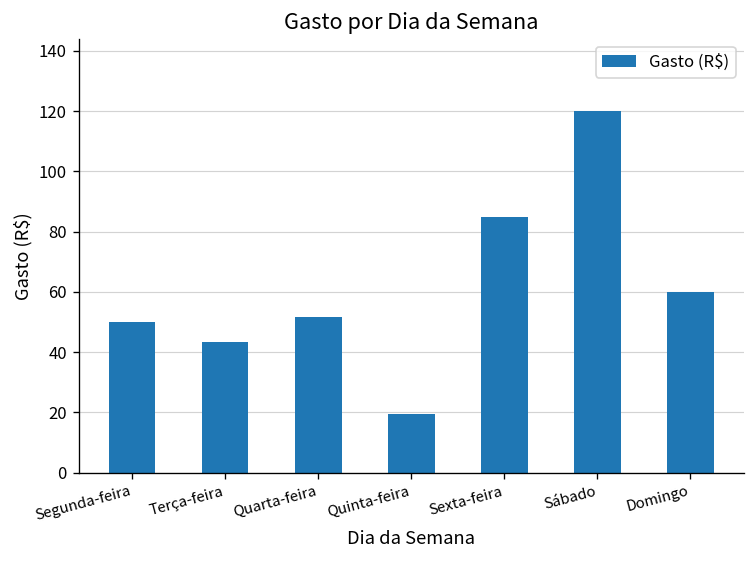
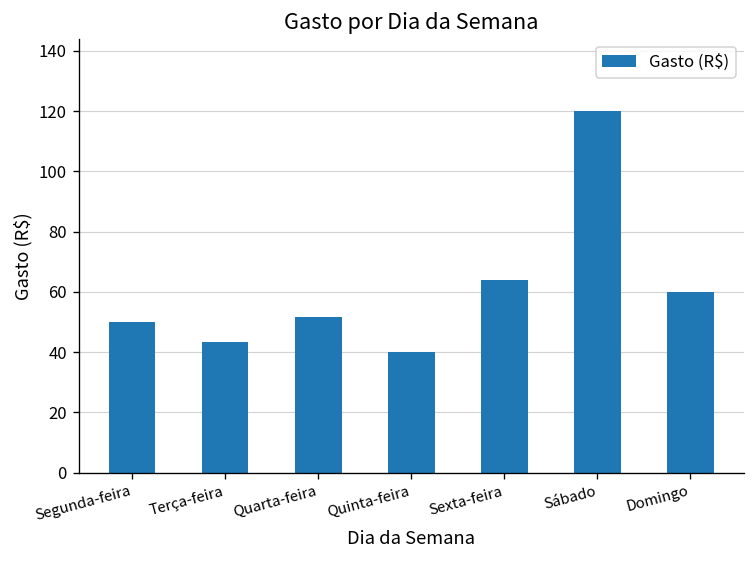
  {
    "Segunda-feira": 50,
    "Terça-feira": 43,
    "Quarta-feira": 52,
-   "Quinta-feira": 20,
-   "Sexta-feira": 85,
+   "Quinta-feira": 40,
+   "Sexta-feira": 64,
    "Sábado": 120,
    "Domingo": 60
  }
